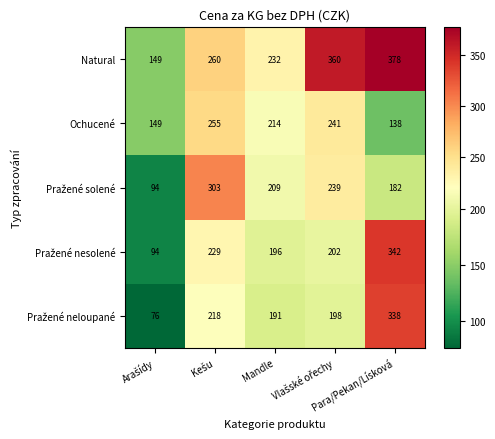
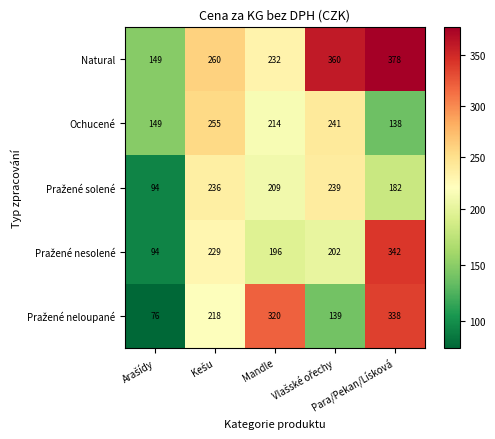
  {
    "Natural": {
      "Arašídy": 149,
      "Kešu": 260,
      "Mandle": 232,
      "Vlašské ořechy": 360,
      "Para/Pekan/Lísková": 378
    },
    "Ochucené": {
      "Arašídy": 149,
      "Kešu": 255,
      "Mandle": 214,
      "Vlašské ořechy": 241,
      "Para/Pekan/Lísková": 138
    },
    "Pražené solené": {
      "Arašídy": 94,
-     "Kešu": 303,
+     "Kešu": 236,
      "Mandle": 209,
      "Vlašské ořechy": 239,
      "Para/Pekan/Lísková": 182
    },
    "Pražené nesolené": {
      "Arašídy": 94,
      "Kešu": 229,
      "Mandle": 196,
      "Vlašské ořechy": 202,
      "Para/Pekan/Lísková": 342
    },
    "Pražené neloupané": {
      "Arašídy": 76,
      "Kešu": 218,
-     "Mandle": 191,
-     "Vlašské ořechy": 198,
+     "Mandle": 320,
+     "Vlašské ořechy": 139,
      "Para/Pekan/Lísková": 338
    }
  }
